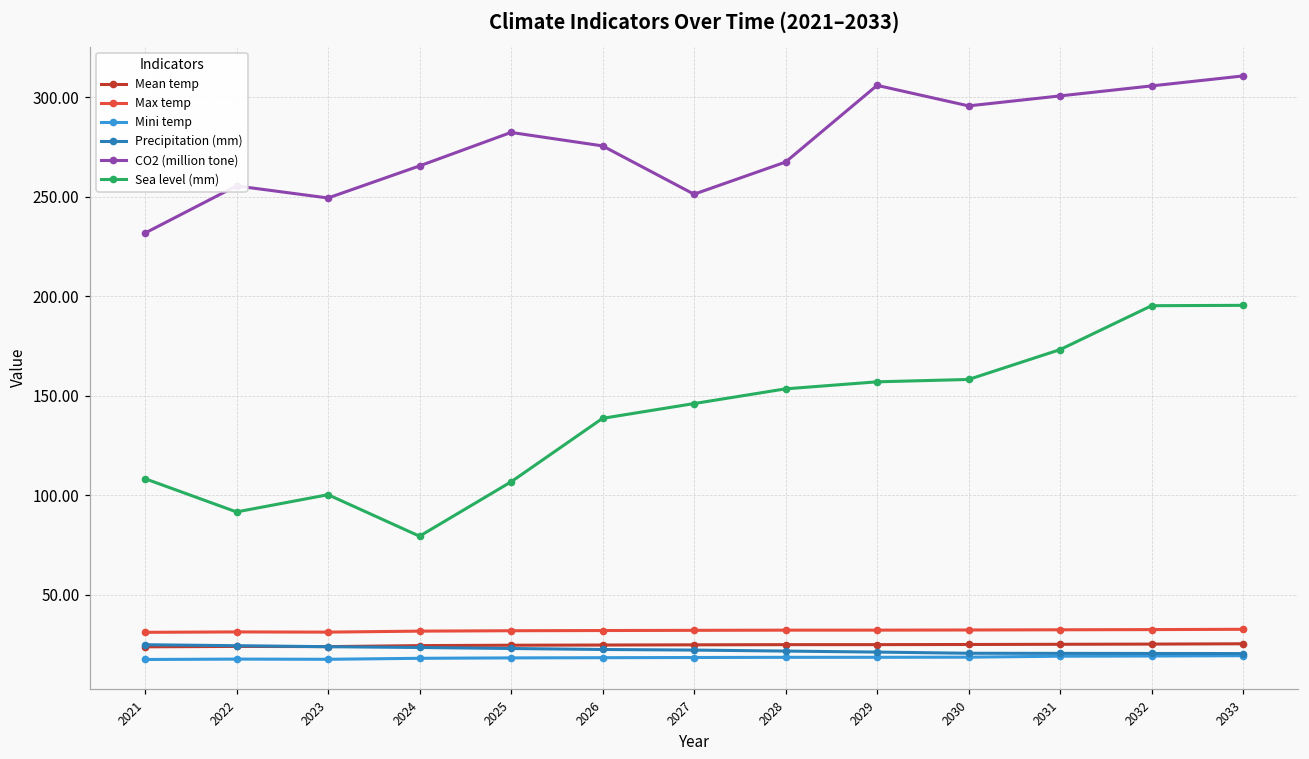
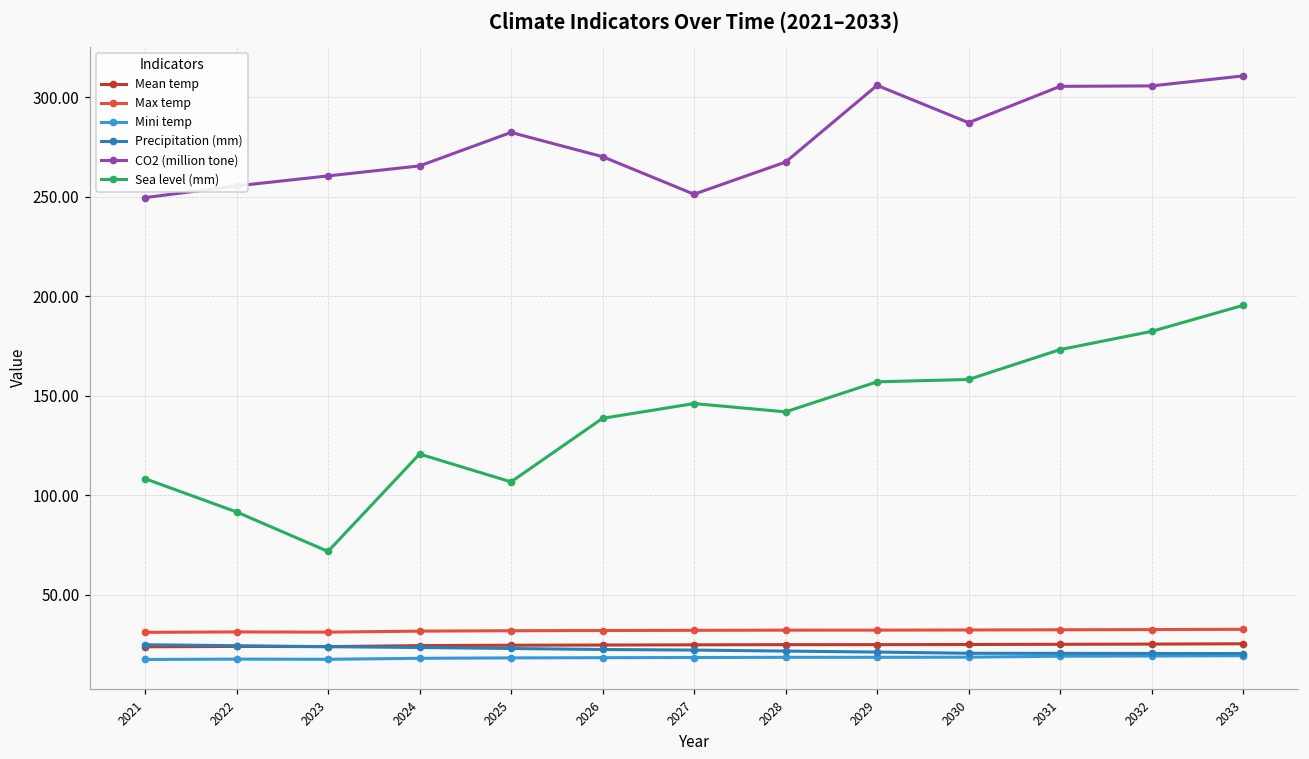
  {
    "CO2 (million tone)": {
-     "2021": 232,
+     "2021": 250,
      "2022": 256,
-     "2023": 249,
+     "2023": 261,
      "2024": 266,
      "2025": 282,
-     "2026": 276,
+     "2026": 270,
      "2027": 251,
      "2028": 268,
      "2029": 306,
-     "2030": 296,
-     "2031": 301,
+     "2030": 287,
+     "2031": 306,
      "2032": 306,
      "2033": 311
    },
    "Sea level (mm)": {
      "2021": 108,
      "2022": 92,
-     "2023": 100,
-     "2024": 79,
+     "2023": 72,
+     "2024": 121,
      "2025": 107,
      "2026": 139,
      "2027": 146,
-     "2028": 153,
+     "2028": 142,
      "2029": 157,
      "2030": 158,
      "2031": 173,
-     "2032": 195,
+     "2032": 182,
      "2033": 195
    }
  }
